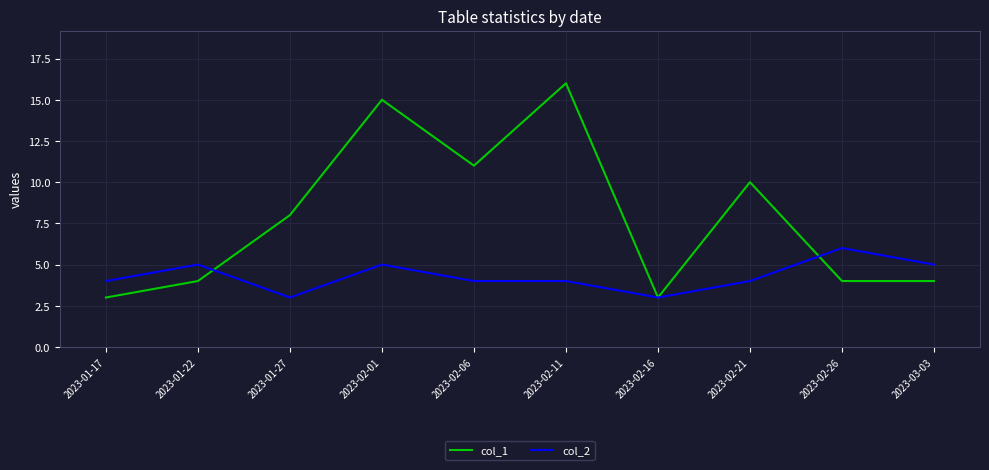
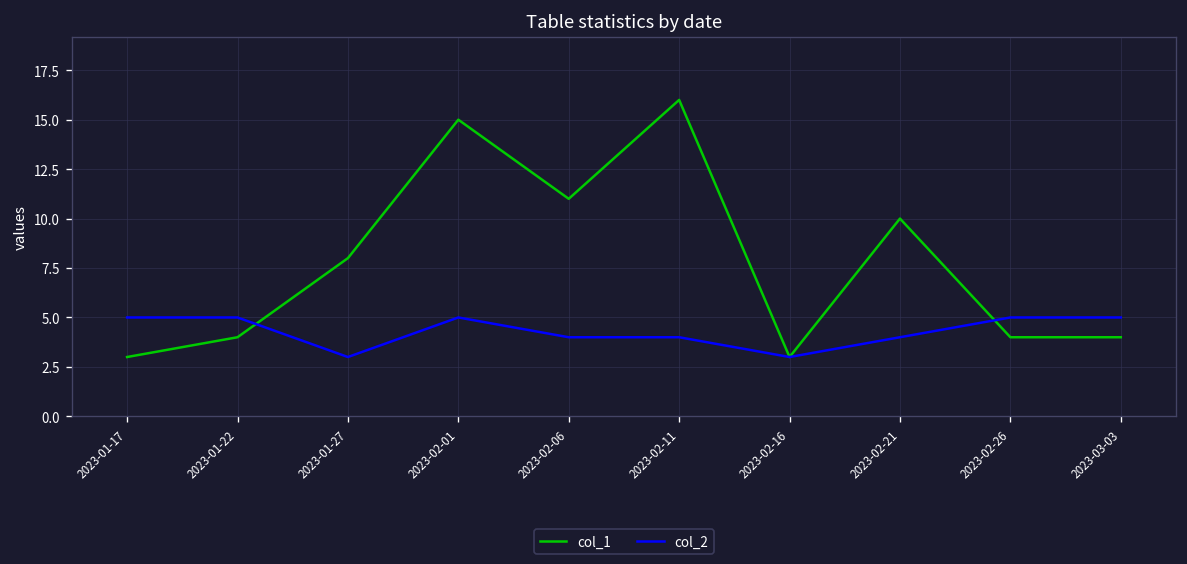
  {
    "col_1": {
      "2023-01-17": 3,
      "2023-01-22": 4,
      "2023-01-27": 8,
      "2023-02-01": 15,
      "2023-02-06": 11,
      "2023-02-11": 16,
      "2023-02-21": 10,
      "2023-02-26": 4,
      "2023-03-03": 4
    },
    "col_2": {
-     "2023-01-17": 4,
+     "2023-01-17": 5,
      "2023-01-22": 5,
      "2023-01-27": 3,
      "2023-02-01": 5,
      "2023-02-06": 4,
      "2023-02-11": 4,
      "2023-02-21": 4,
-     "2023-02-26": 6,
+     "2023-02-26": 5,
      "2023-03-03": 5
    }
  }
